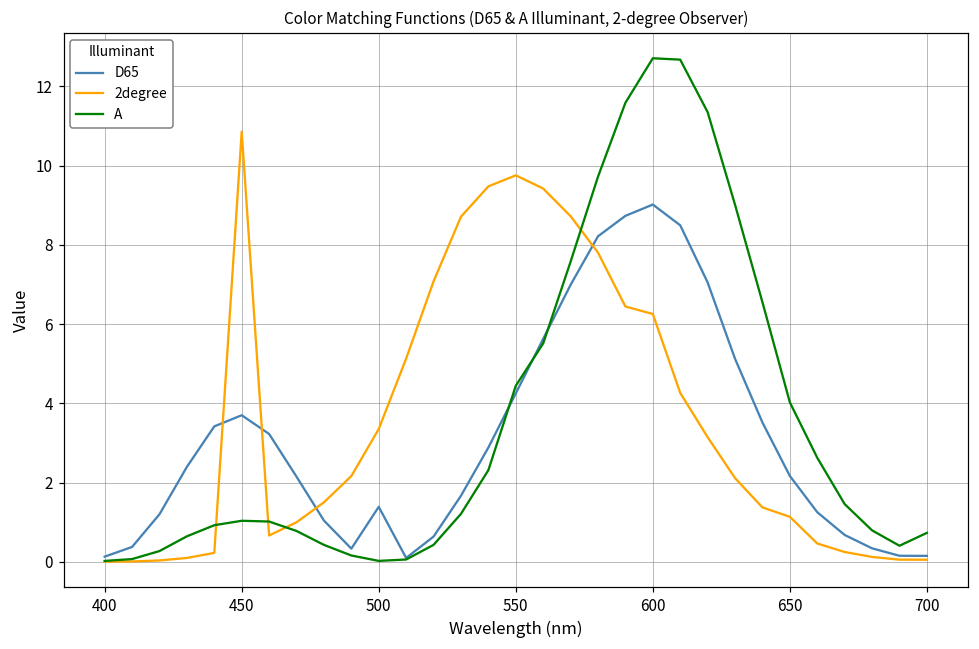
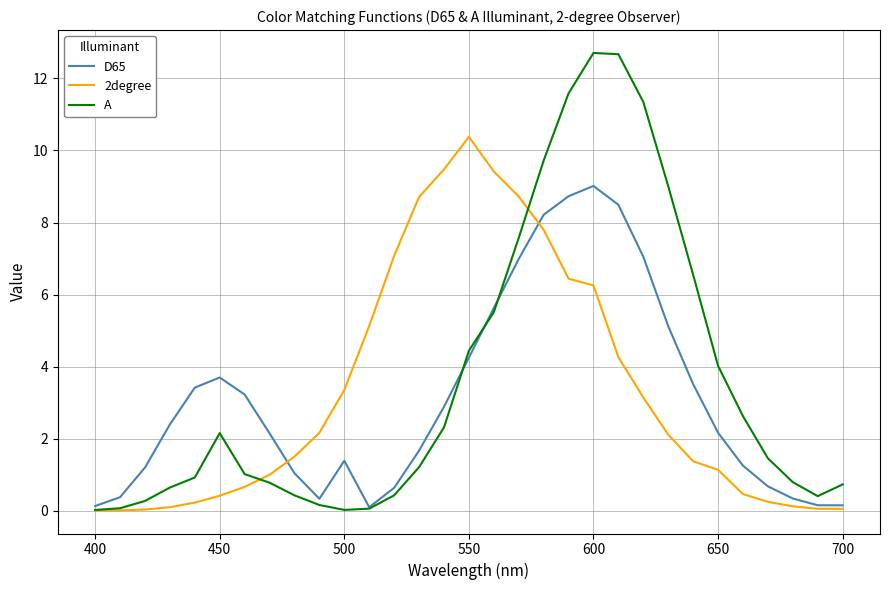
  {
    "D65": {
      "400": 0.1,
      "450": 3.7,
      "500": 1.4,
      "550": 4.3,
      "600": 9.0,
      "650": 2.2,
      "700": 0.2
    },
    "2degree": {
-     "450": 10.9,
+     "450": 0.4,
      "500": 3.4,
-     "550": 9.8,
+     "550": 10.4,
      "600": 6.3,
      "650": 1.1,
      "700": 0.1
    },
    "A": {
-     "450": 1.0,
+     "450": 2.2,
      "500": 0.0,
      "550": 4.4,
      "600": 12.7,
      "650": 4.0,
      "700": 0.7
    }
  }
